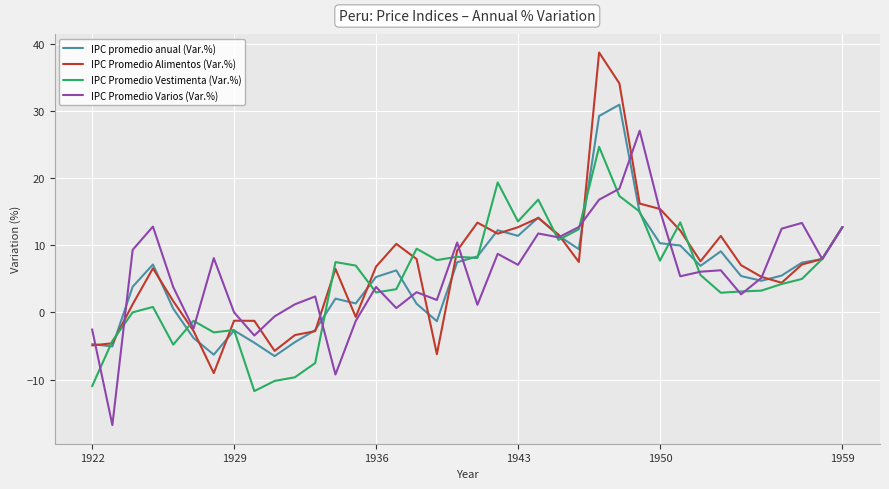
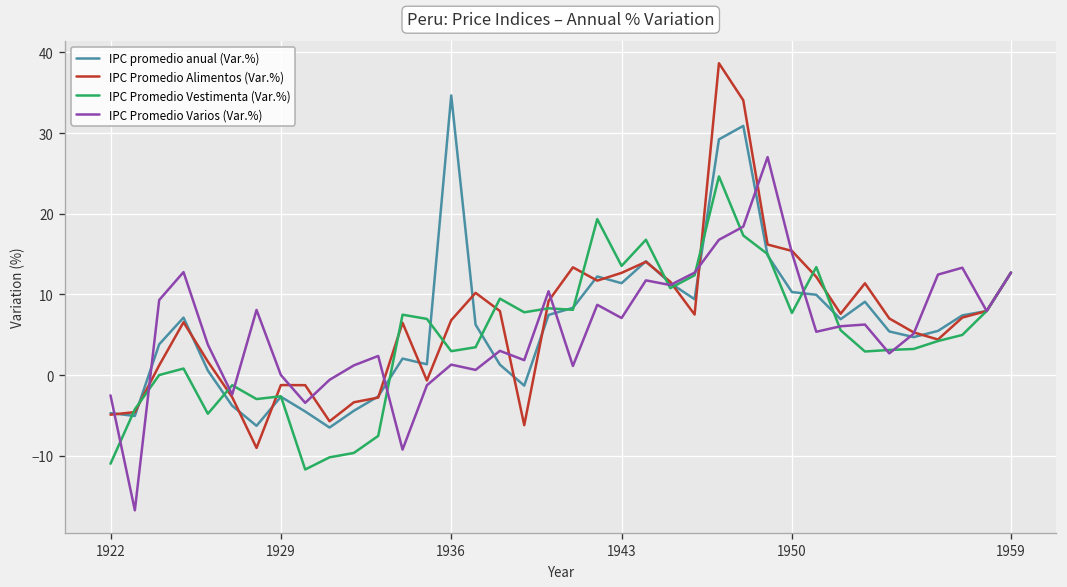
  {
    "IPC promedio anual (Var.%)": {
-     "1936": 5,
+     "1936": 35,
      "1943": 11,
      "1950": 10
    },
    "IPC Promedio Alimentos (Var.%)": {
      "1929": -1,
      "1936": 7,
      "1943": 13
    },
    "IPC Promedio Vestimenta (Var.%)": {
      "1922": -11,
      "1936": 3,
      "1943": 14,
      "1950": 8
    },
    "IPC Promedio Varios (Var.%)": {
      "1922": -3,
      "1929": 0,
-     "1936": 4,
+     "1936": 1,
      "1943": 7
    }
  }
